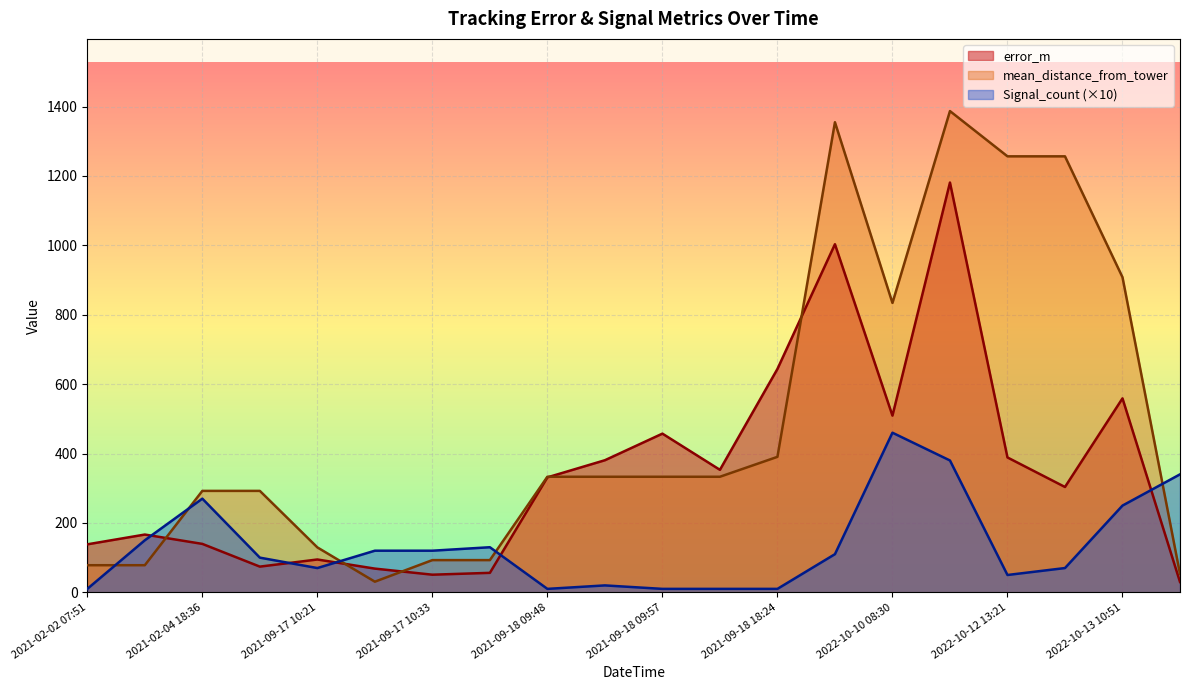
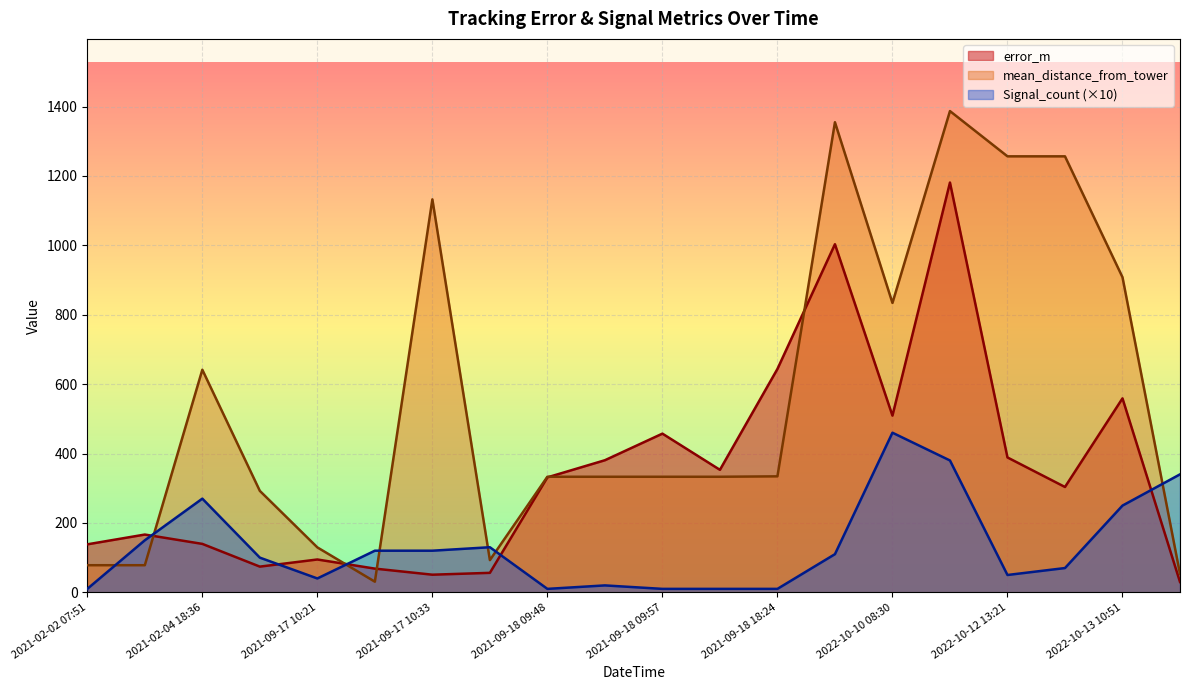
  {
    "error_m": {
      "2021-02-02 07:51": 140,
      "2021-02-04 18:36": 140,
      "2021-09-17 10:21": 90,
      "2021-09-17 10:33": 50,
      "2021-09-18 09:57": 460,
      "2021-09-18 18:24": 640,
      "2022-10-10 08:30": 510,
      "2022-10-12 13:21": 390,
      "2022-10-13 10:51": 560
    },
    "mean_distance_from_tower": {
      "2021-02-02 07:51": 80,
-     "2021-02-04 18:36": 290,
+     "2021-02-04 18:36": 640,
      "2021-09-17 10:21": 130,
-     "2021-09-17 10:33": 90,
+     "2021-09-17 10:33": 1130,
      "2021-09-18 09:57": 330,
-     "2021-09-18 18:24": 390,
+     "2021-09-18 18:24": 330,
      "2022-10-10 08:30": 830,
      "2022-10-12 13:21": 1260,
      "2022-10-13 10:51": 910
    },
    "Signal_count (×10)": {
      "2021-02-02 07:51": 10,
      "2021-02-04 18:36": 270,
-     "2021-09-17 10:21": 70,
+     "2021-09-17 10:21": 40,
      "2021-09-17 10:33": 120,
      "2021-09-18 09:48": 10,
      "2021-09-18 09:57": 10,
      "2021-09-18 18:24": 10,
      "2022-10-10 08:30": 460,
      "2022-10-12 13:21": 50,
      "2022-10-13 10:51": 250
    }
  }
